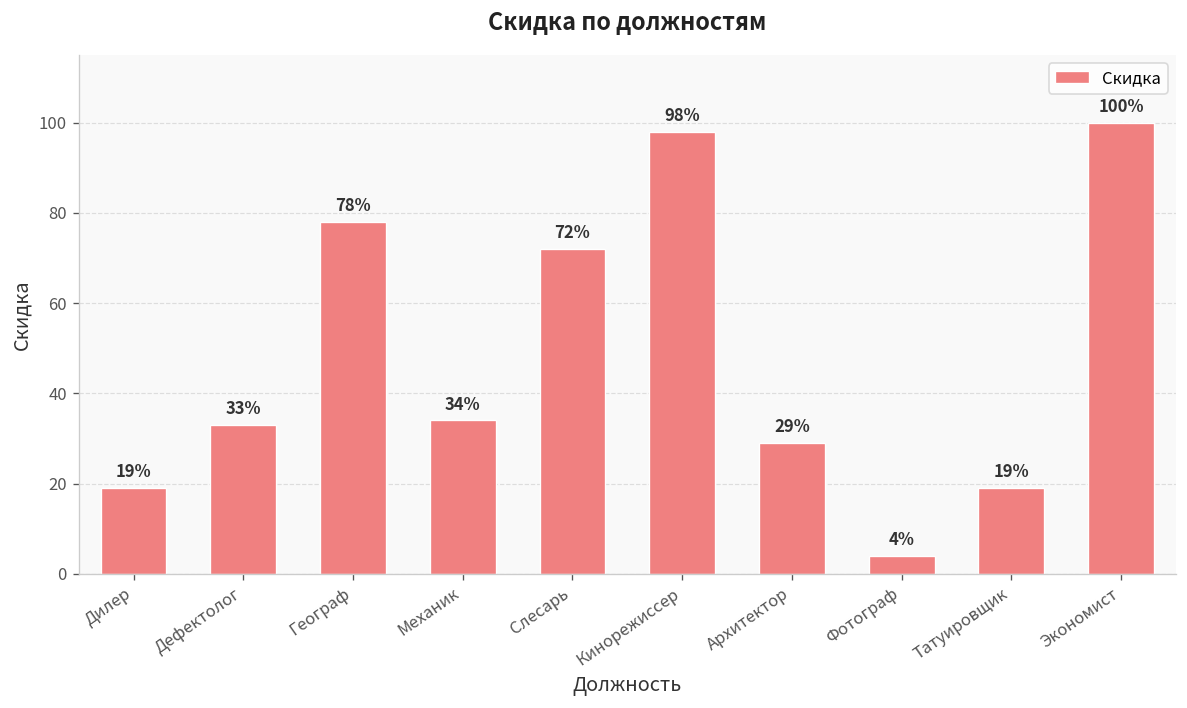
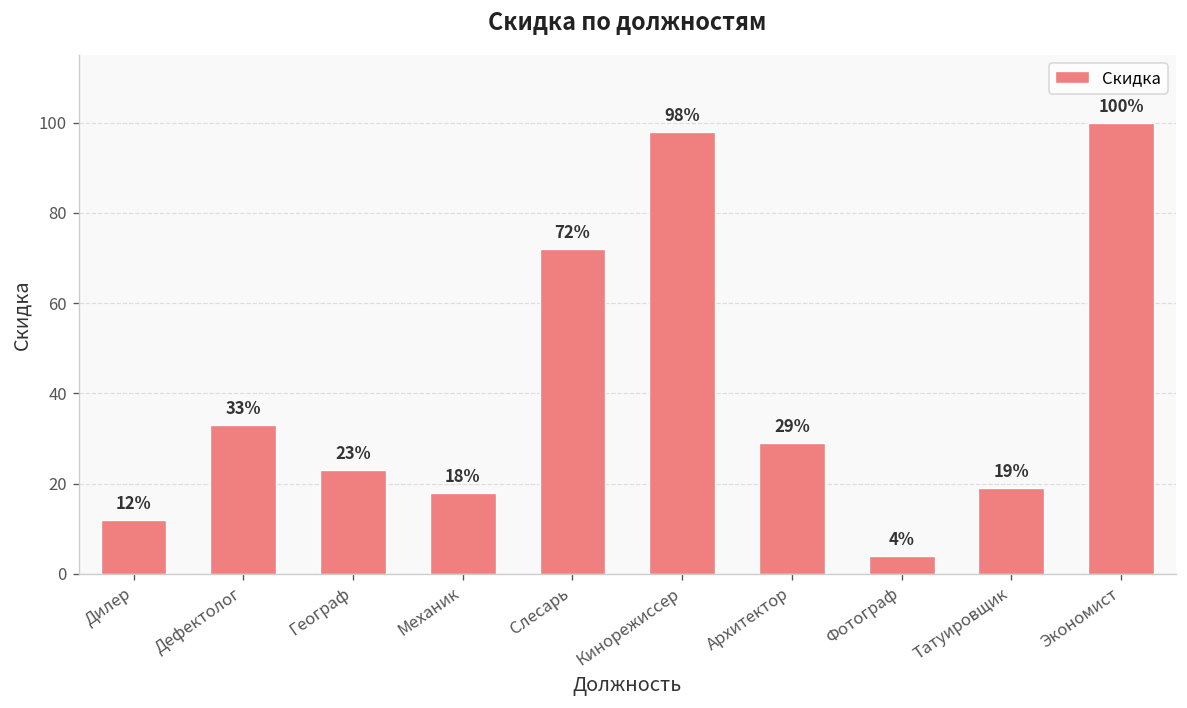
  {
-   "Дилер": "19%",
+   "Дилер": "12%",
    "Дефектолог": "33%",
-   "Географ": "78%",
-   "Механик": "34%",
+   "Географ": "23%",
+   "Механик": "18%",
    "Слесарь": "72%",
    "Кинорежиссер": "98%",
    "Архитектор": "29%",
    "Фотограф": "4%",
    "Татуировщик": "19%",
    "Экономист": "100%"
  }
